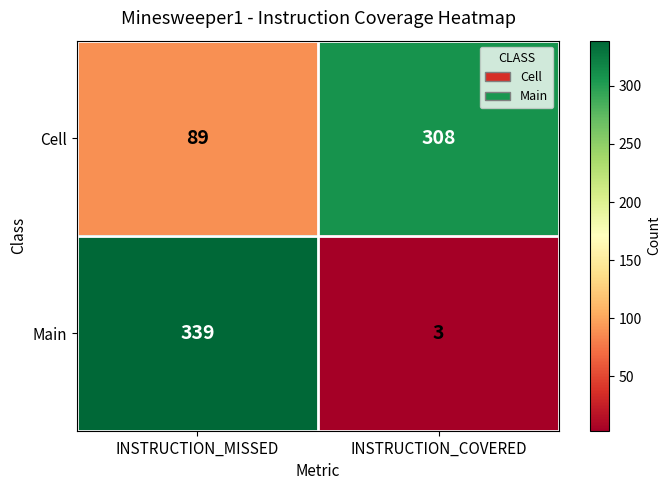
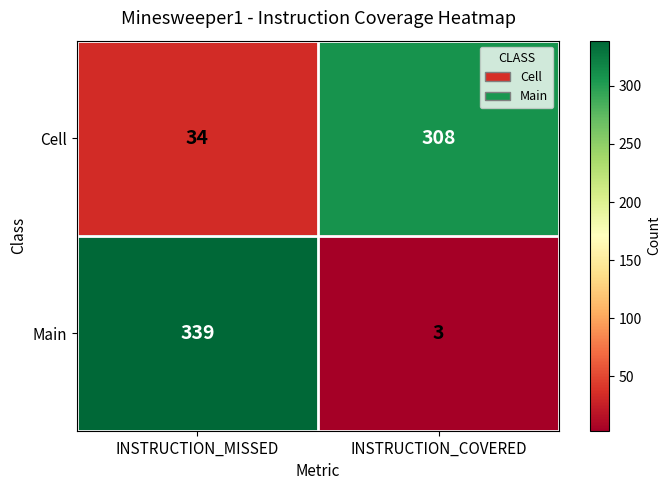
  {
    "Cell": {
-     "INSTRUCTION_MISSED": 89,
+     "INSTRUCTION_MISSED": 34,
      "INSTRUCTION_COVERED": 308
    },
    "Main": {
      "INSTRUCTION_MISSED": 339,
      "INSTRUCTION_COVERED": 3
    }
  }
